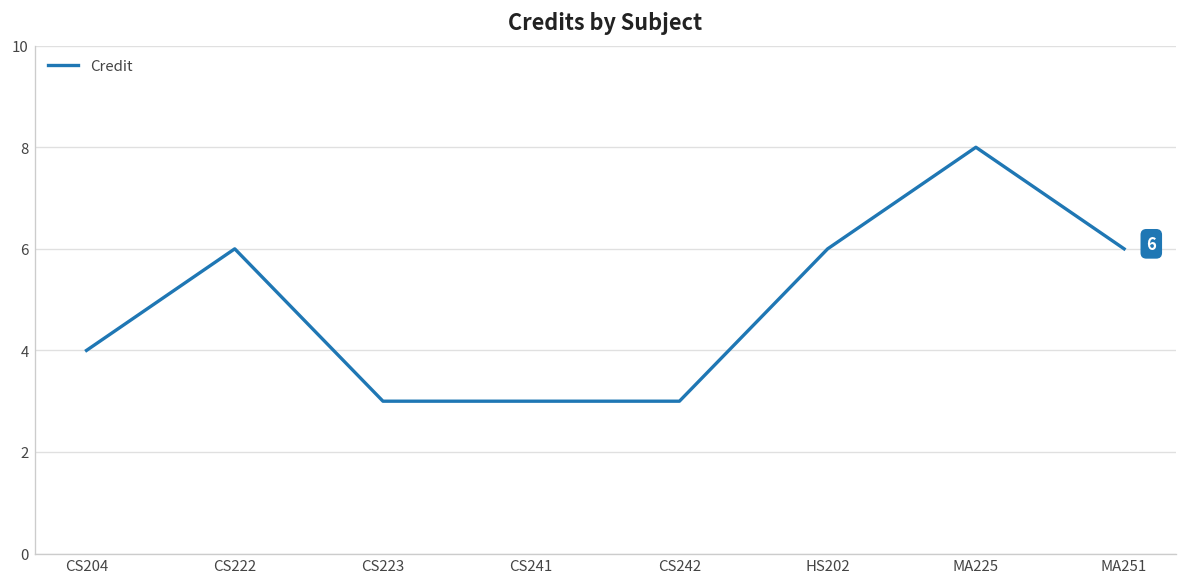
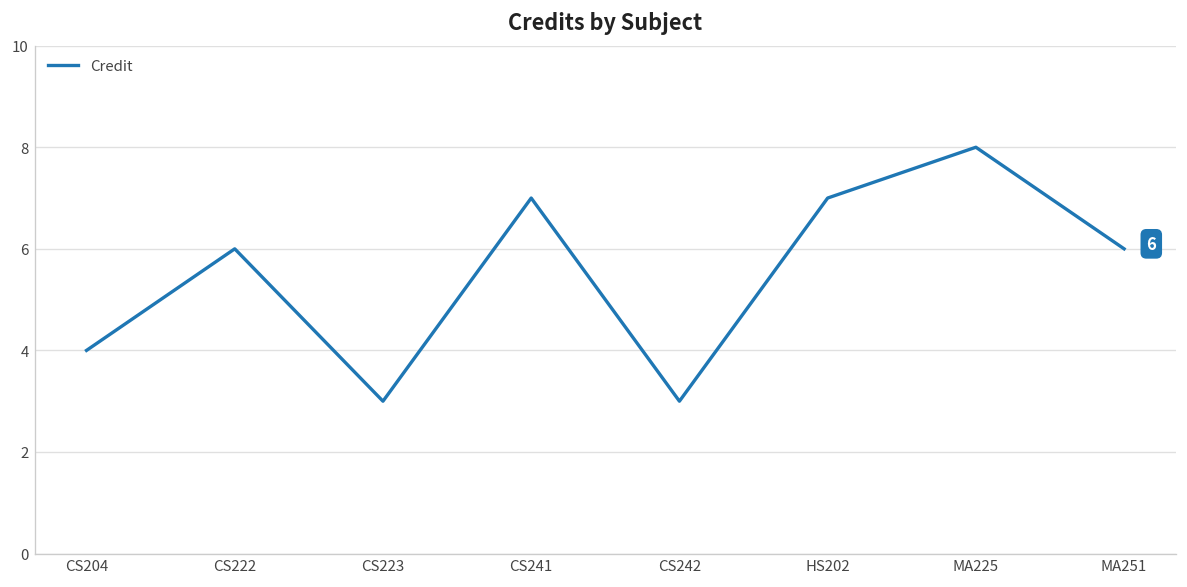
  {
    "CS204": 4,
    "CS222": 6,
    "CS223": 3,
-   "CS241": 3,
+   "CS241": 7,
    "CS242": 3,
-   "HS202": 6,
+   "HS202": 7,
    "MA225": 8
  }
